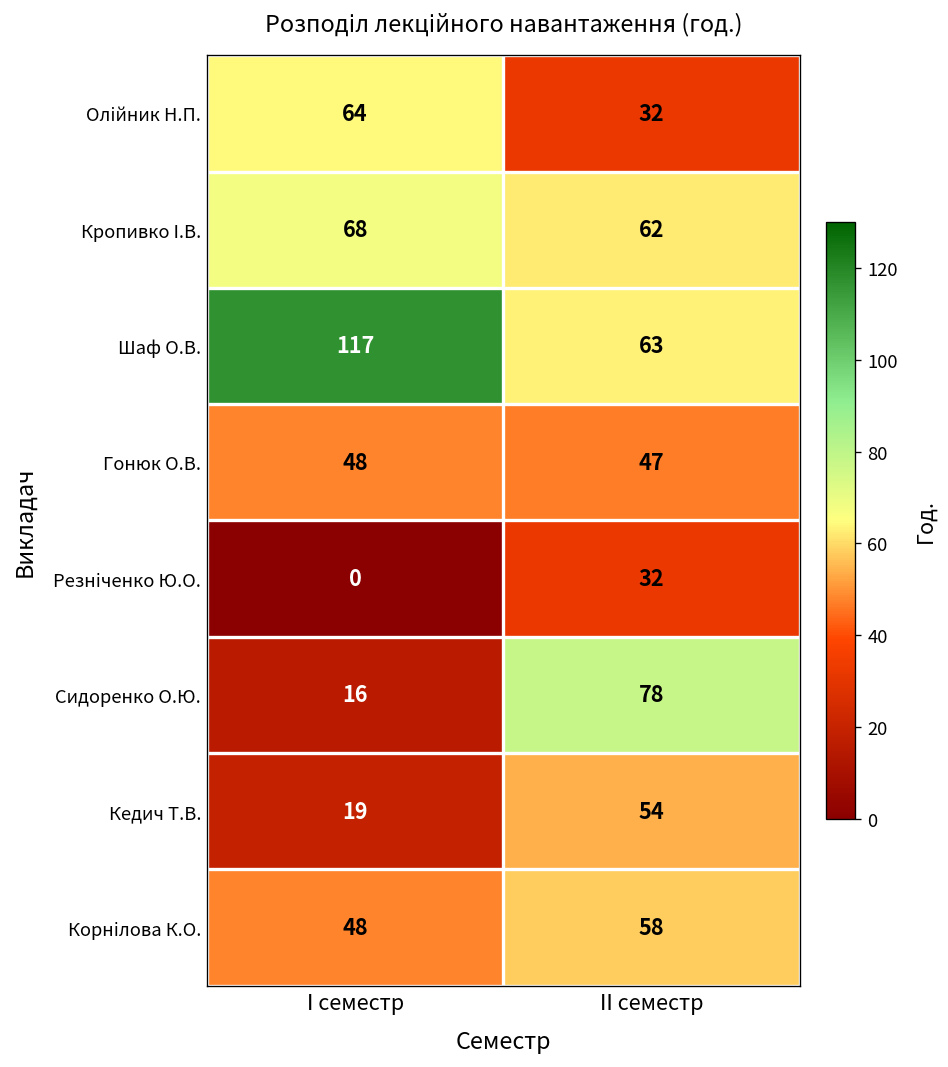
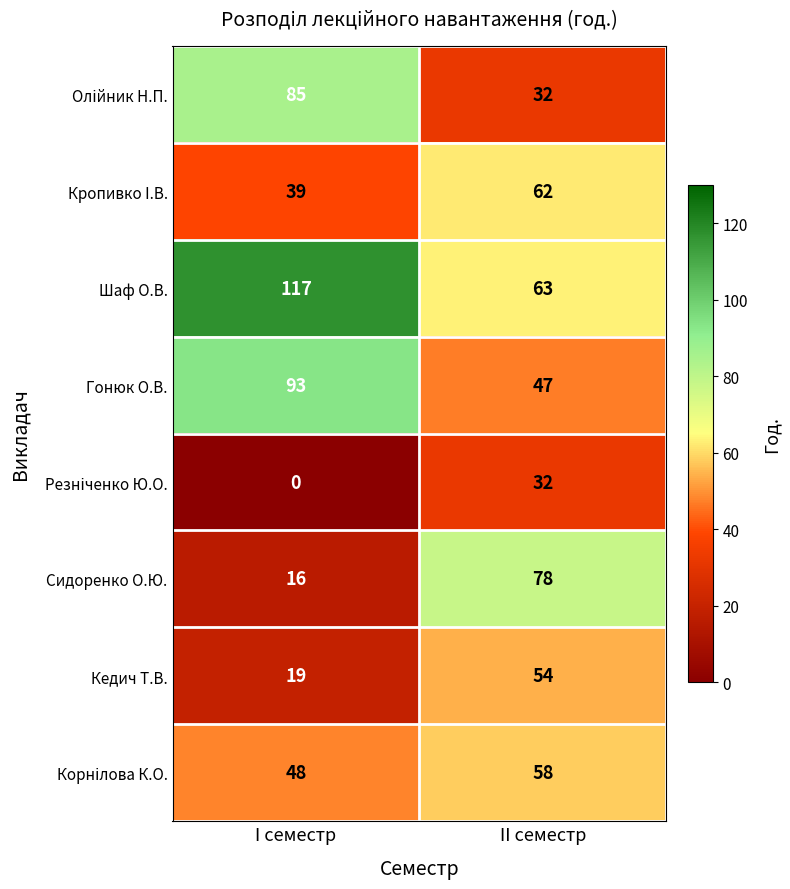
  {
    "Олійник Н.П.": {
-     "І семестр": 64,
+     "І семестр": 85,
      "ІІ семестр": 32
    },
    "Кропивко І.В.": {
-     "І семестр": 68,
+     "І семестр": 39,
      "ІІ семестр": 62
    },
    "Шаф О.В.": {
      "І семестр": 117,
      "ІІ семестр": 63
    },
    "Гонюк О.В.": {
-     "І семестр": 48,
+     "І семестр": 93,
      "ІІ семестр": 47
    },
    "Резніченко Ю.О.": {
      "І семестр": 0,
      "ІІ семестр": 32
    },
    "Сидоренко О.Ю.": {
      "І семестр": 16,
      "ІІ семестр": 78
    },
    "Кедич Т.В.": {
      "І семестр": 19,
      "ІІ семестр": 54
    },
    "Корнілова К.О.": {
      "І семестр": 48,
      "ІІ семестр": 58
    }
  }
